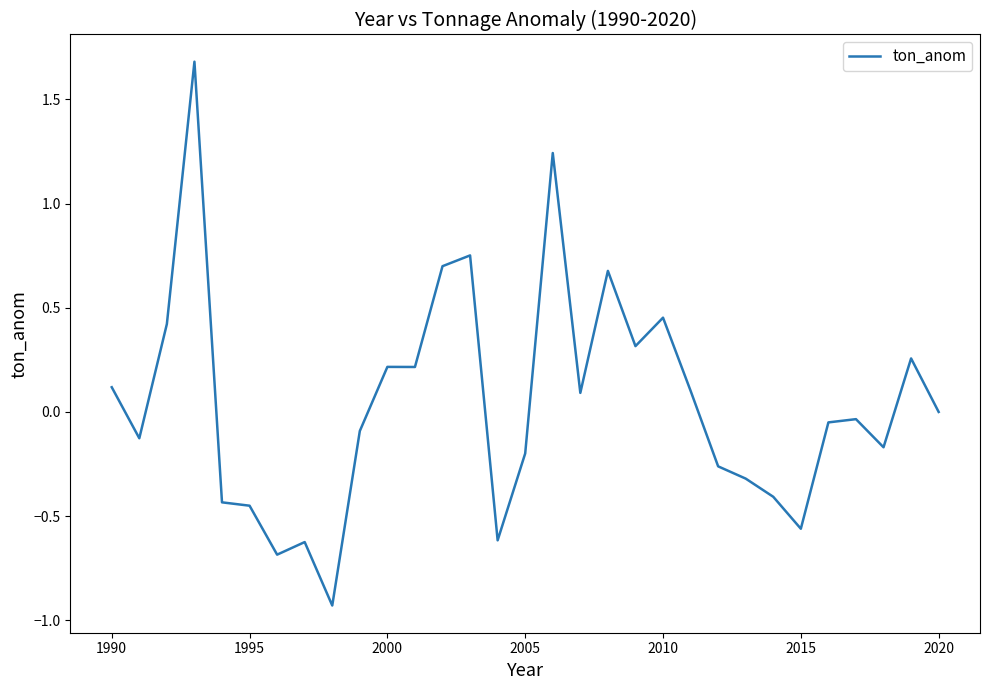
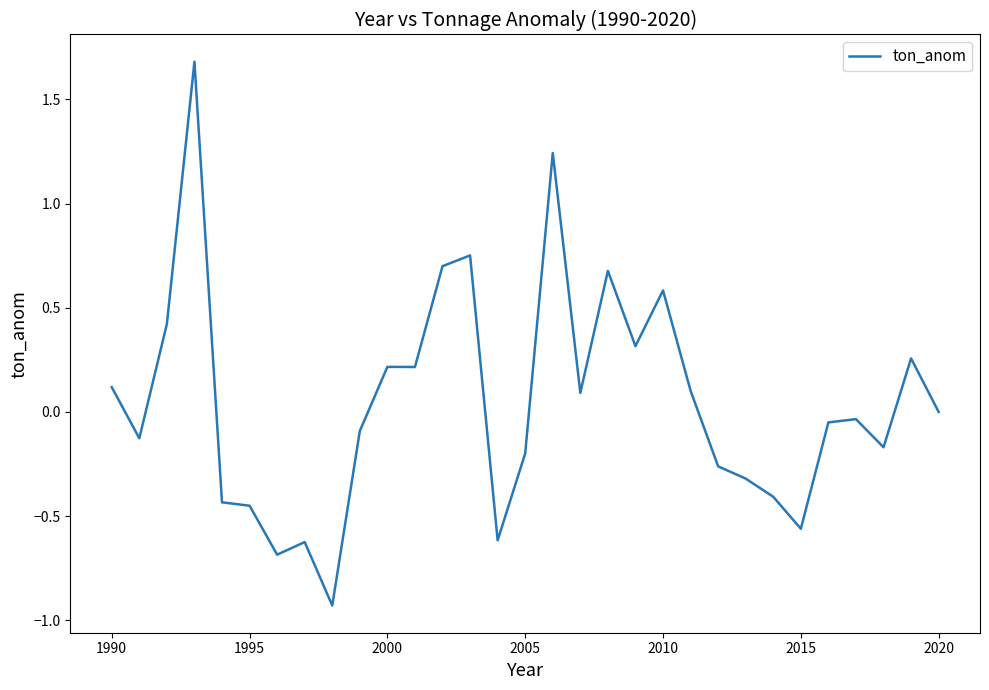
  {
    "1990": 0.12,
    "1995": -0.45,
    "2000": 0.22,
    "2005": -0.20,
-   "2010": 0.45,
+   "2010": 0.58,
    "2015": -0.56,
    "2020": 0.00
  }
